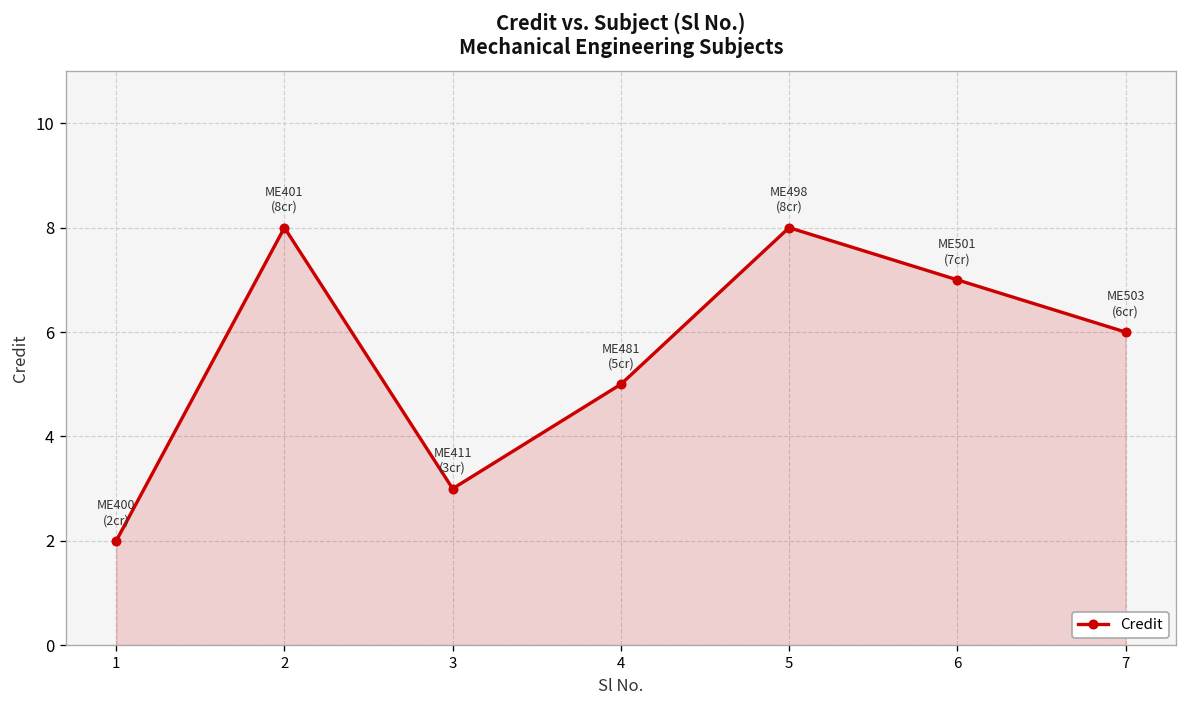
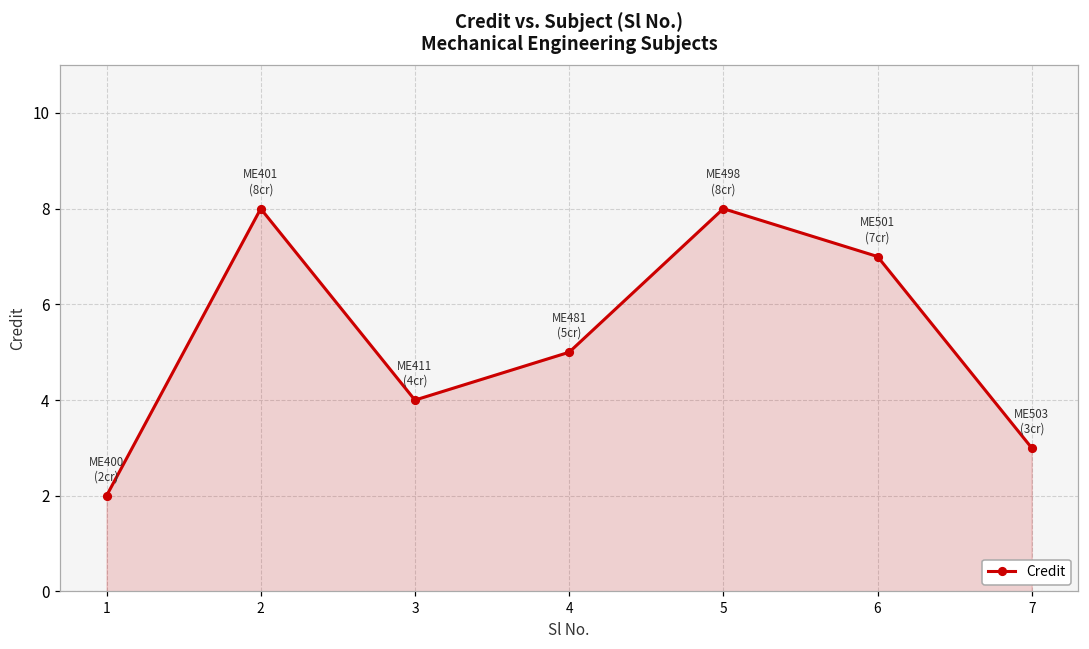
  {
    "1": "(2cr)",
    "2": "(8cr)",
-   "3": "(3cr)",
+   "3": "(4cr)",
    "4": "(5cr)",
    "5": "(8cr)",
    "6": "(7cr)",
-   "7": "(6cr)"
+   "7": "(3cr)"
  }
